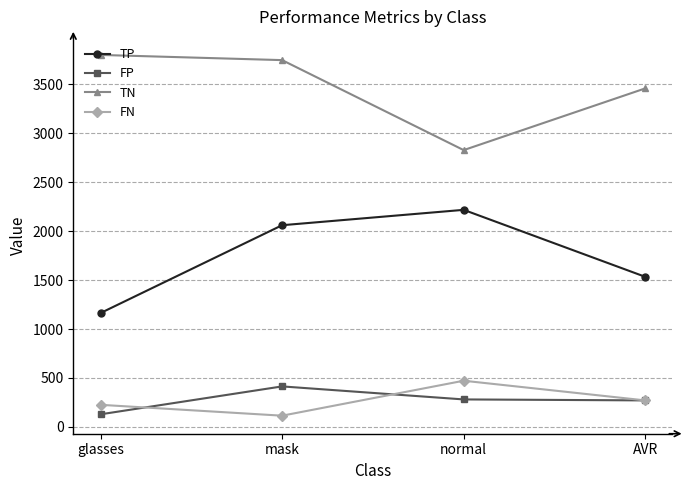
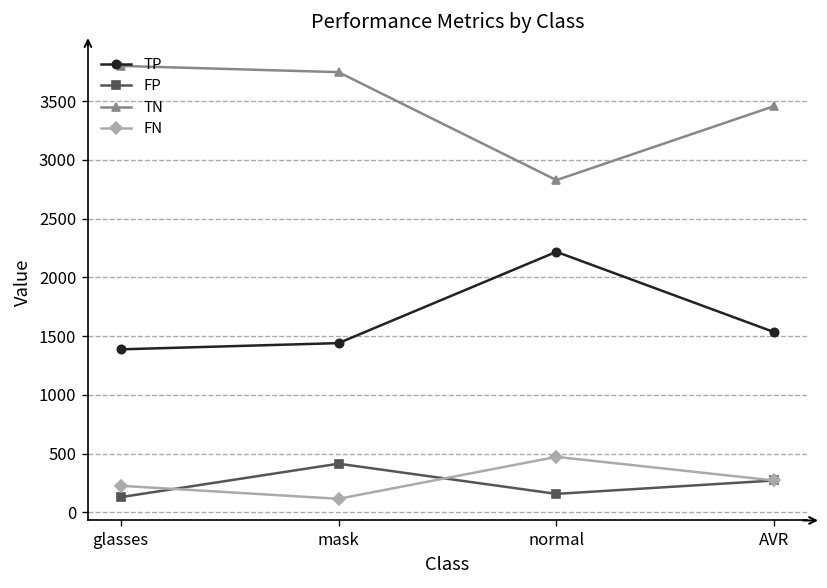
  {
    "TP": {
-     "glasses": 1200,
-     "mask": 2100,
+     "glasses": 1400,
+     "mask": 1400,
      "normal": 2200,
      "AVR": 1500
    },
    "FP": {
      "glasses": 100,
      "mask": 400,
-     "normal": 300
+     "normal": 200
    }
  }
